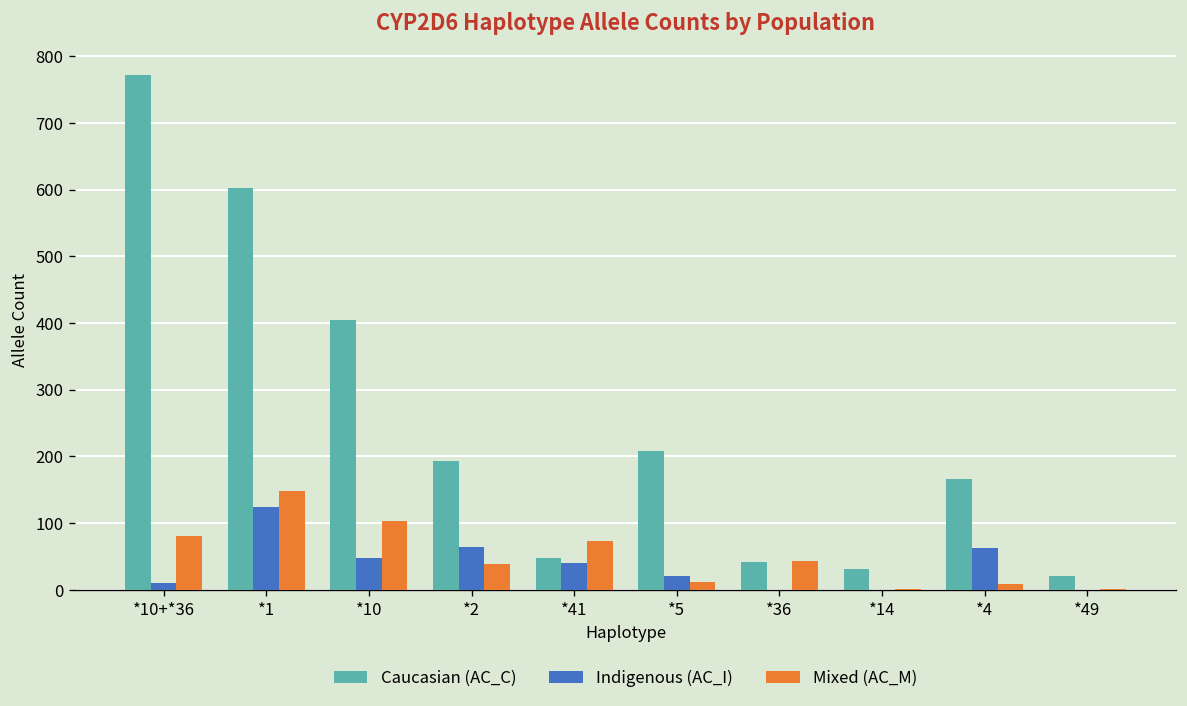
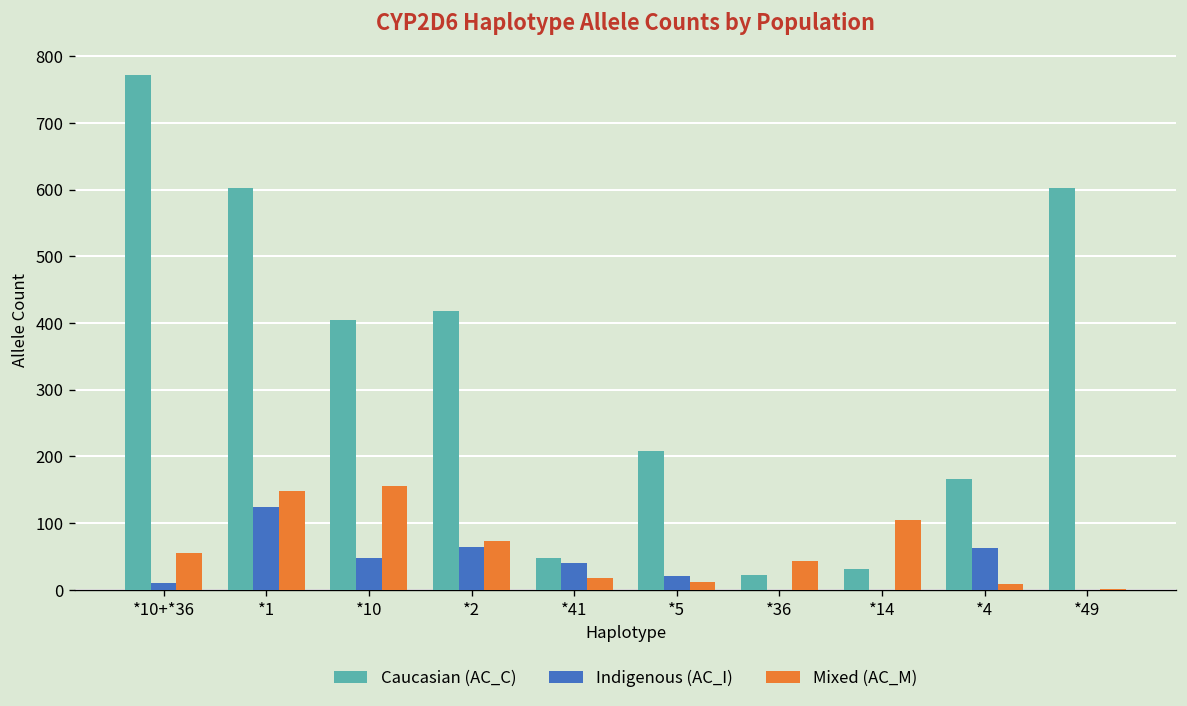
  {
    "Caucasian (AC_C)": {
      "*10+*36": 770,
      "*1": 600,
      "*10": 410,
-     "*2": 190,
+     "*2": 420,
      "*41": 50,
      "*5": 210,
-     "*36": 40,
+     "*36": 20,
      "*14": 30,
      "*4": 170,
-     "*49": 20
+     "*49": 600
    },
    "Indigenous (AC_I)": {
      "*10+*36": 10,
      "*1": 120,
      "*10": 50,
      "*2": 60,
      "*41": 40,
      "*5": 20,
      "*36": 0,
      "*14": 0,
      "*4": 60,
      "*49": 0
    },
    "Mixed (AC_M)": {
-     "*10+*36": 80,
+     "*10+*36": 50,
      "*1": 150,
-     "*10": 100,
-     "*2": 40,
-     "*41": 70,
+     "*10": 160,
+     "*2": 70,
+     "*41": 20,
      "*5": 10,
      "*36": 40,
-     "*14": 0,
+     "*14": 100,
      "*4": 10
    }
  }
